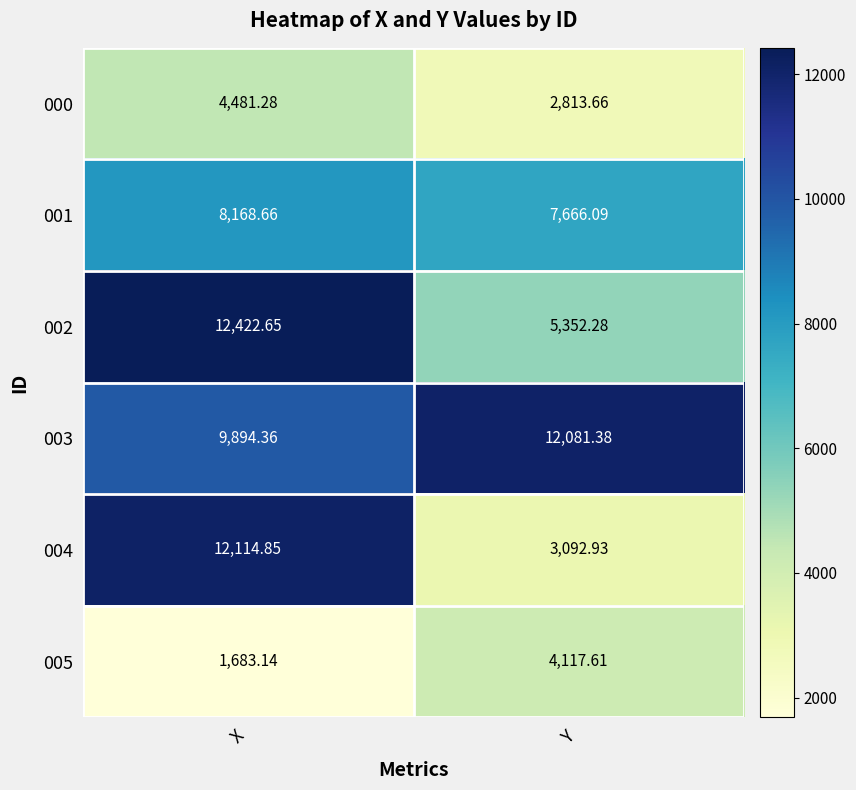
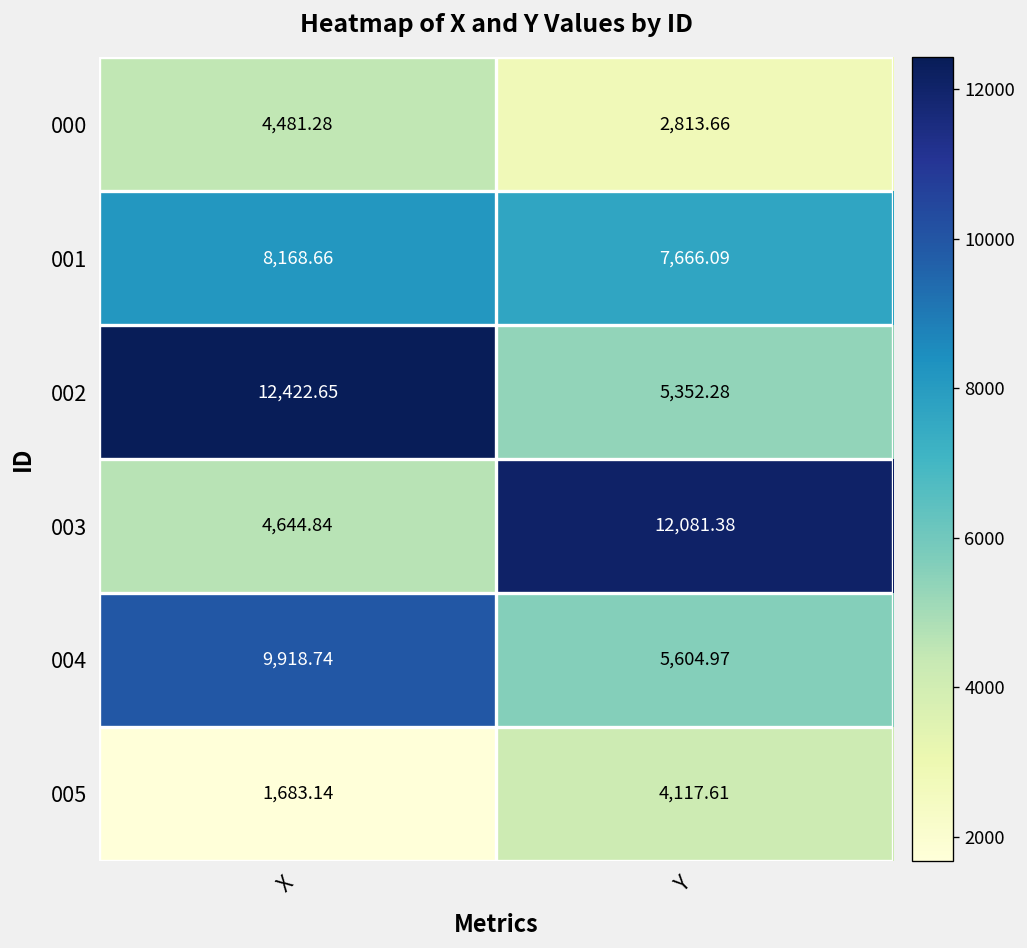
  {
    "000": {
      "X": "4,481.28",
      "Y": "2,813.66"
    },
    "001": {
      "X": "8,168.66",
      "Y": "7,666.09"
    },
    "002": {
      "X": "12,422.65",
      "Y": "5,352.28"
    },
    "003": {
-     "X": "9,894.36",
+     "X": "4,644.84",
      "Y": "12,081.38"
    },
    "004": {
-     "X": "12,114.85",
-     "Y": "3,092.93"
+     "X": "9,918.74",
+     "Y": "5,604.97"
    },
    "005": {
      "X": "1,683.14",
      "Y": "4,117.61"
    }
  }
